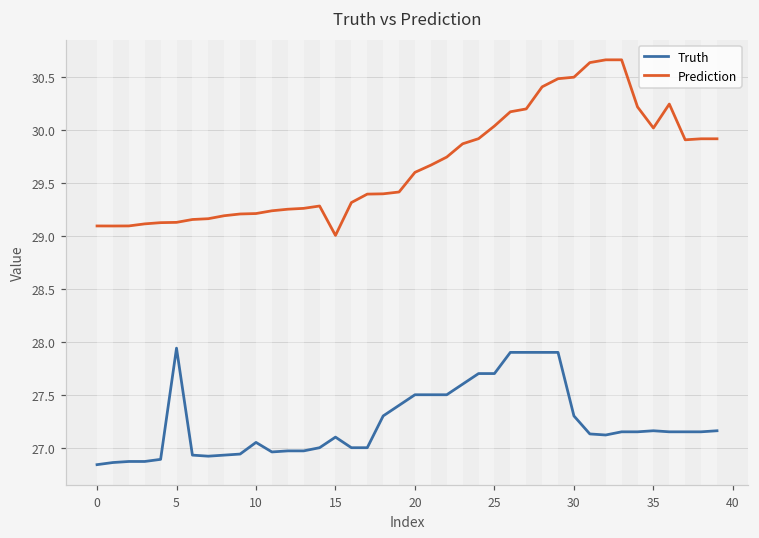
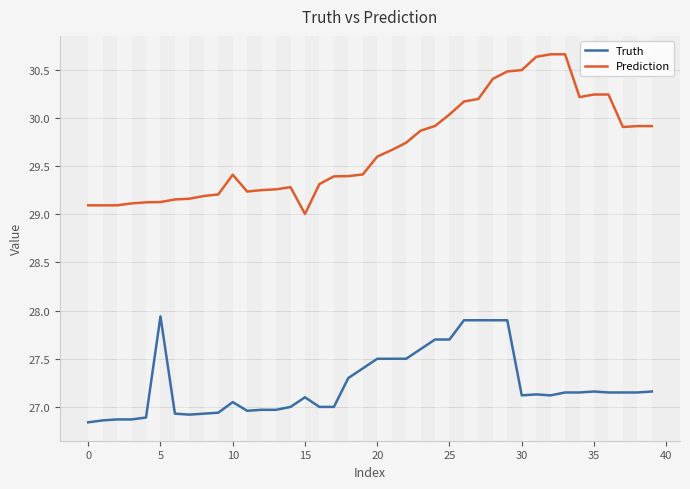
  {
    "Truth": {
      "0": 26.8,
      "5": 27.9,
      "10": 27.1,
      "15": 27.1,
      "20": 27.5,
      "25": 27.7,
-     "30": 27.3,
+     "30": 27.1,
      "35": 27.2
    },
    "Prediction": {
      "0": 29.1,
      "5": 29.1,
-     "10": 29.2,
+     "10": 29.4,
      "15": 29.0,
      "20": 29.6,
      "25": 30.0,
      "30": 30.5,
-     "35": 30.0
+     "35": 30.2
    }
  }
